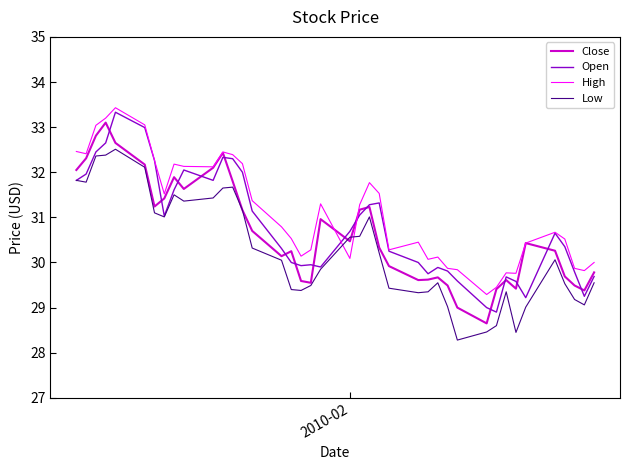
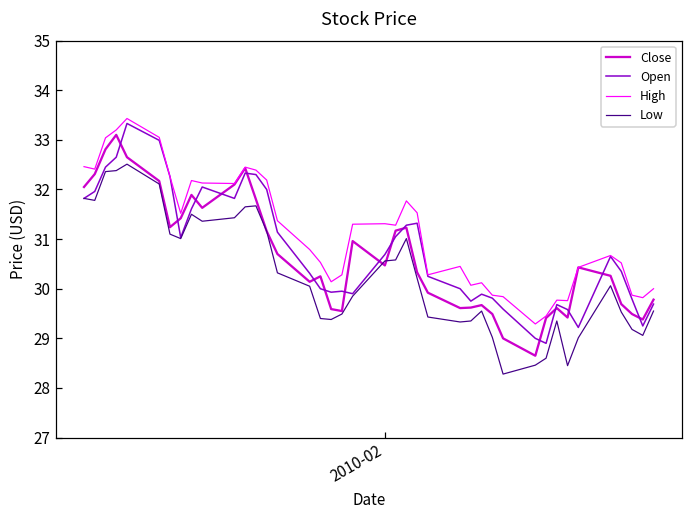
  {
    "Close": {
      "2010-02": 30.5
    },
    "Open": {
      "2010-02": 30.7
    },
    "High": {
-     "2010-02": 30.1
+     "2010-02": 31.3
    },
    "Low": {
      "2010-02": 30.6
    }
  }
